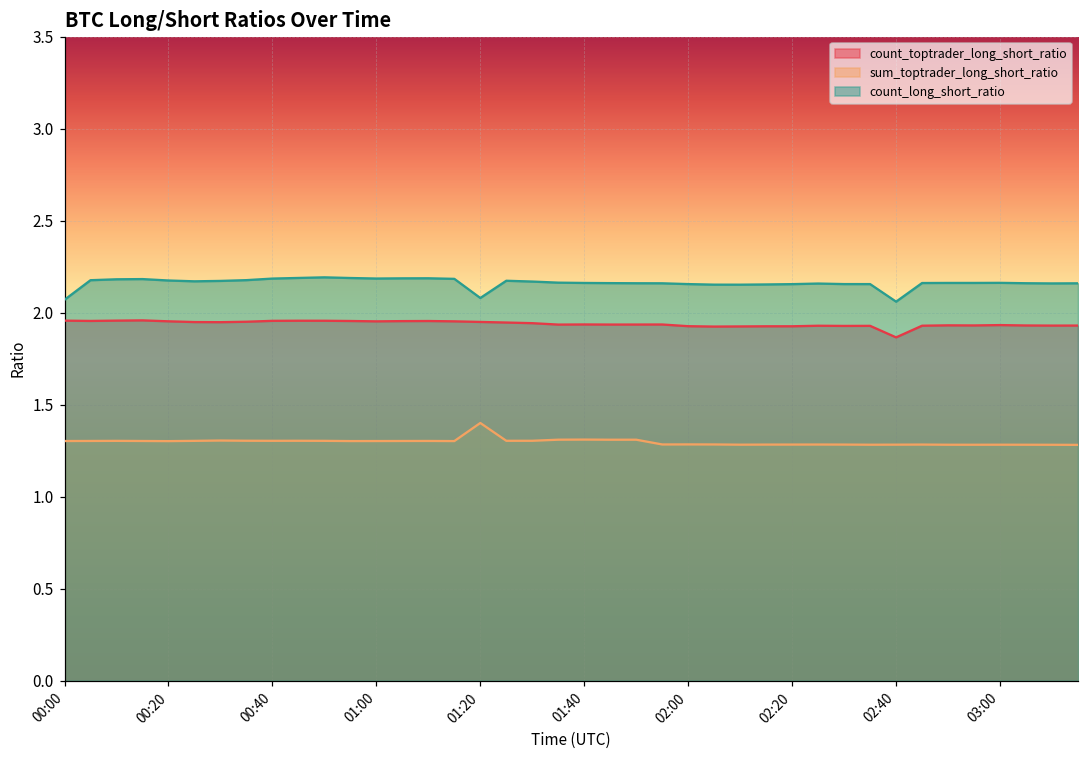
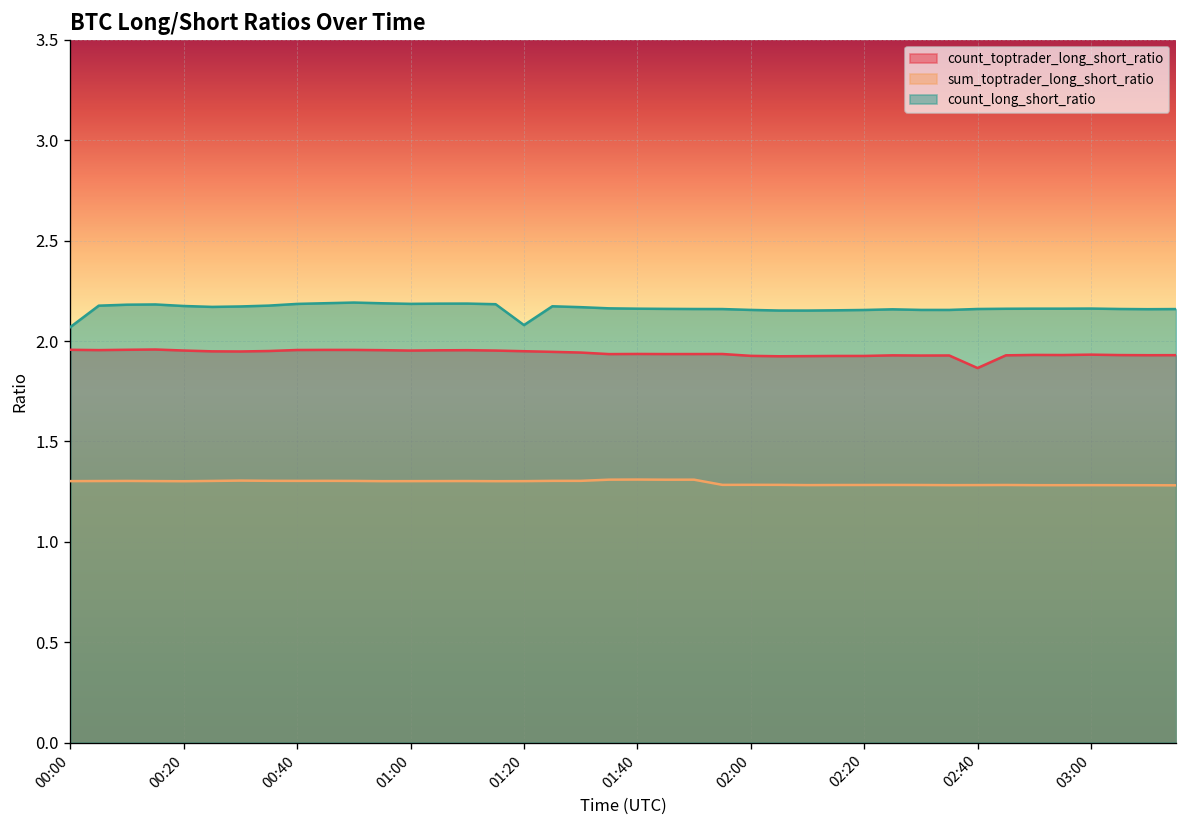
  {
    "count_toptrader_long_short_ratio": {
      "00:00": 1.96,
      "00:20": 1.95,
      "00:40": 1.96,
      "01:00": 1.95,
      "01:20": 1.95,
      "01:40": 1.94,
      "02:00": 1.93,
      "02:20": 1.93,
      "02:40": 1.87,
      "03:00": 1.93
    },
    "sum_toptrader_long_short_ratio": {
      "00:00": 1.30,
      "00:20": 1.30,
      "00:40": 1.30,
      "01:00": 1.30,
-     "01:20": 1.40,
+     "01:20": 1.30,
      "01:40": 1.31,
      "02:00": 1.28,
      "02:20": 1.28,
      "02:40": 1.28,
      "03:00": 1.28
    },
    "count_long_short_ratio": {
      "00:00": 2.07,
      "00:20": 2.17,
      "00:40": 2.19,
      "01:00": 2.19,
      "01:20": 2.08,
      "01:40": 2.16,
      "02:00": 2.16,
      "02:20": 2.16,
-     "02:40": 2.06,
+     "02:40": 2.16,
      "03:00": 2.16
    }
  }
